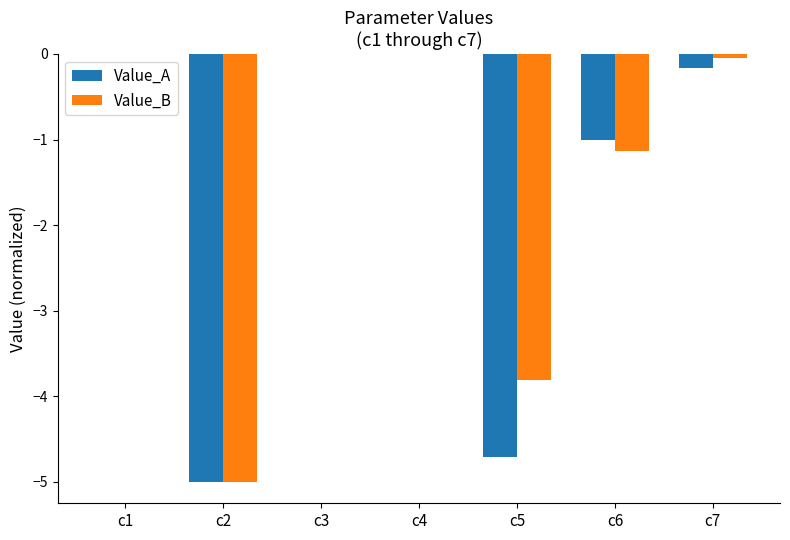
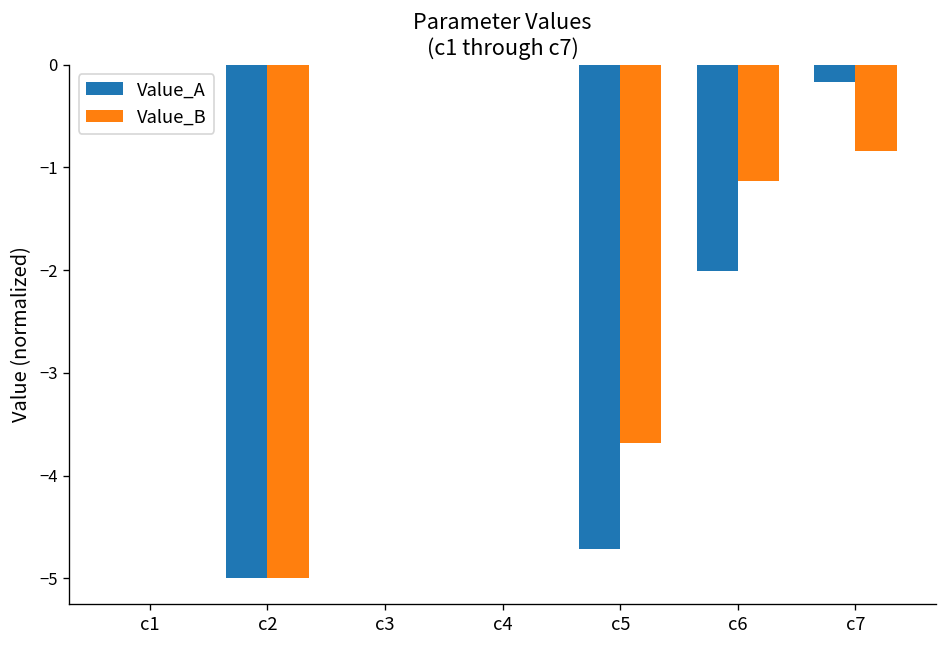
  {
    "Value_A": {
      "c2": -5.0,
      "c5": -4.7,
-     "c6": -1.0,
+     "c6": -2.0,
      "c7": -0.2
    },
    "Value_B": {
      "c2": -5.0,
-     "c5": -3.8,
+     "c5": -3.7,
      "c6": -1.1,
-     "c7": 0.0
+     "c7": -0.8
    }
  }
